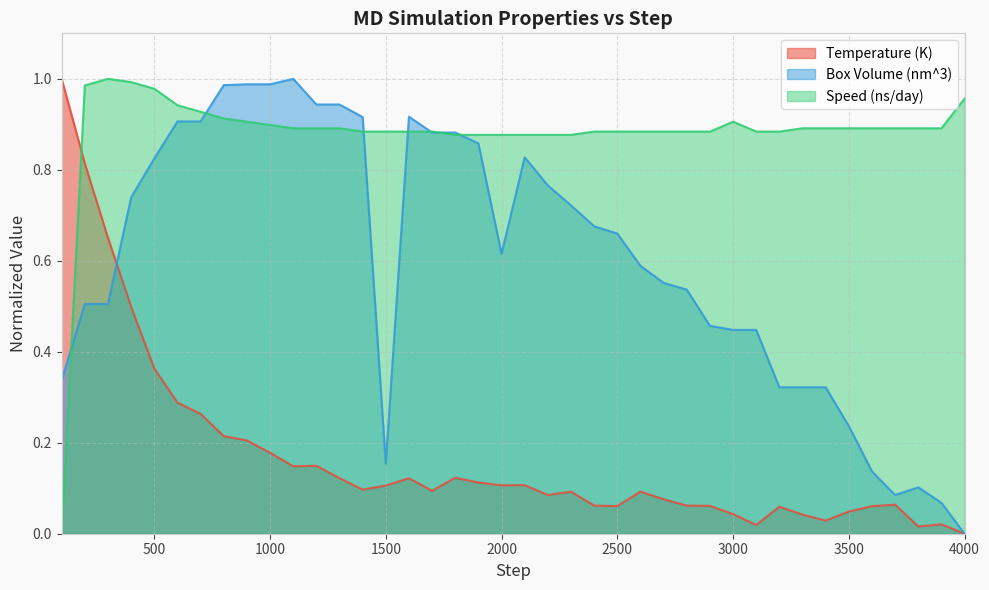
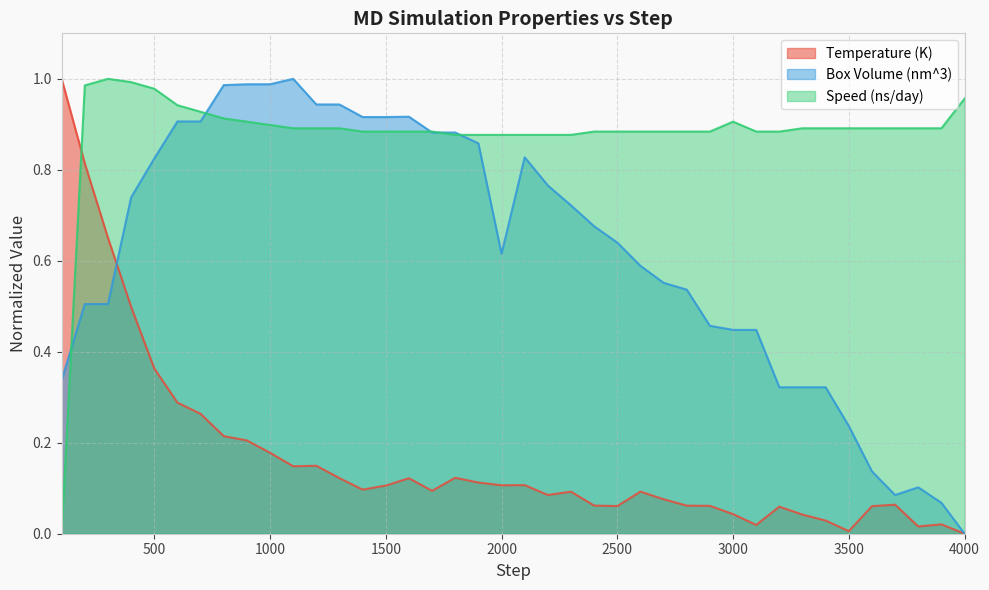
  {
    "Temperature (K)": {
      "500": 0.36,
      "1000": 0.18,
      "1500": 0.11,
      "2000": 0.11,
      "2500": 0.06,
      "3000": 0.04,
-     "3500": 0.05
+     "3500": 0.01
    },
    "Box Volume (nm^3)": {
      "500": 0.82,
      "1000": 0.99,
-     "1500": 0.15,
+     "1500": 0.92,
      "2000": 0.62,
-     "2500": 0.66,
+     "2500": 0.64,
      "3000": 0.45,
      "3500": 0.24
    },
    "Speed (ns/day)": {
      "500": 0.98,
      "1000": 0.90,
      "1500": 0.88,
      "2000": 0.88,
      "2500": 0.88,
      "3000": 0.91,
      "3500": 0.89,
      "4000": 0.96
    }
  }
